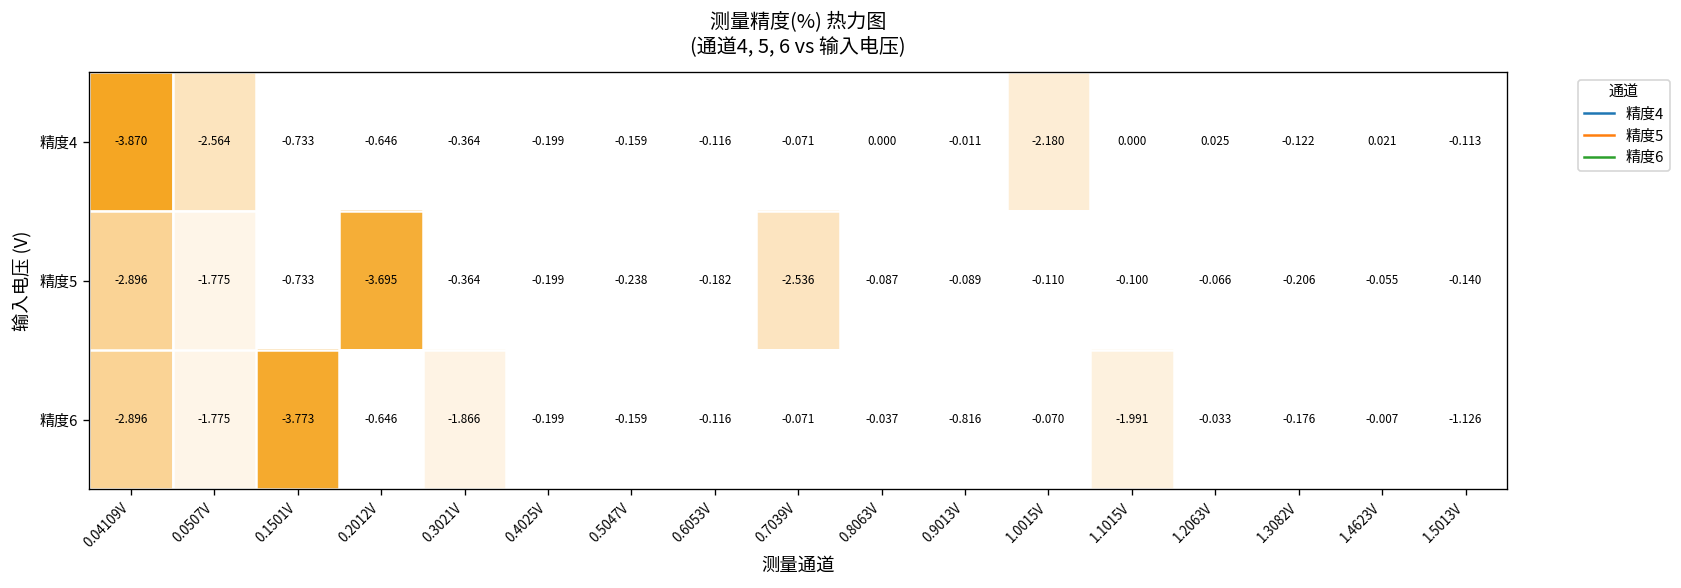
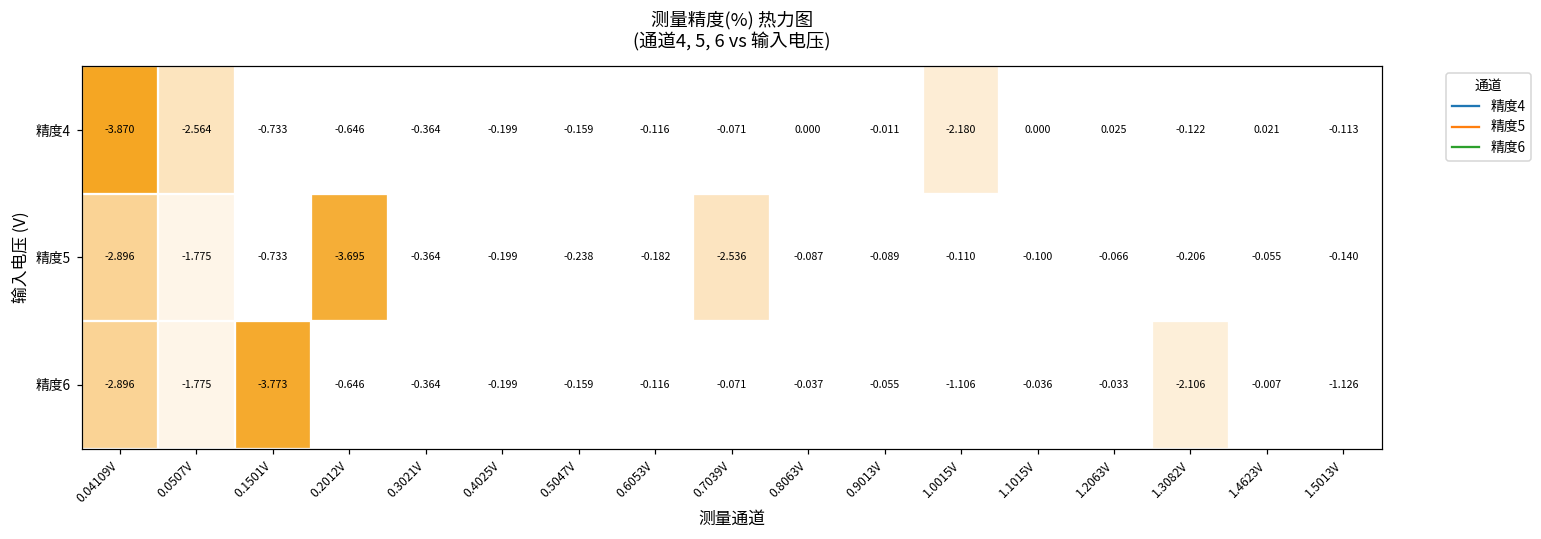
  {
    "精度4": {
      "0.04109V": -3.870,
      "0.0507V": -2.564,
      "0.1501V": -0.733,
      "0.2012V": -0.646,
      "0.3021V": -0.364,
      "0.4025V": -0.199,
      "0.5047V": -0.159,
      "0.6053V": -0.116,
      "0.7039V": -0.071,
      "0.8063V": 0.000,
      "0.9013V": -0.011,
      "1.0015V": -2.180,
      "1.1015V": 0.000,
      "1.2063V": 0.025,
      "1.3082V": -0.122,
      "1.4623V": 0.021,
      "1.5013V": -0.113
    },
    "精度5": {
      "0.04109V": -2.896,
      "0.0507V": -1.775,
      "0.1501V": -0.733,
      "0.2012V": -3.695,
      "0.3021V": -0.364,
      "0.4025V": -0.199,
      "0.5047V": -0.238,
      "0.6053V": -0.182,
      "0.7039V": -2.536,
      "0.8063V": -0.087,
      "0.9013V": -0.089,
      "1.0015V": -0.110,
      "1.1015V": -0.100,
      "1.2063V": -0.066,
      "1.3082V": -0.206,
      "1.4623V": -0.055,
      "1.5013V": -0.140
    },
    "精度6": {
      "0.04109V": -2.896,
      "0.0507V": -1.775,
      "0.1501V": -3.773,
      "0.2012V": -0.646,
-     "0.3021V": -1.866,
+     "0.3021V": -0.364,
      "0.4025V": -0.199,
      "0.5047V": -0.159,
      "0.6053V": -0.116,
      "0.7039V": -0.071,
      "0.8063V": -0.037,
-     "0.9013V": -0.816,
-     "1.0015V": -0.070,
-     "1.1015V": -1.991,
+     "0.9013V": -0.055,
+     "1.0015V": -1.106,
+     "1.1015V": -0.036,
      "1.2063V": -0.033,
-     "1.3082V": -0.176,
+     "1.3082V": -2.106,
      "1.4623V": -0.007,
      "1.5013V": -1.126
    }
  }
